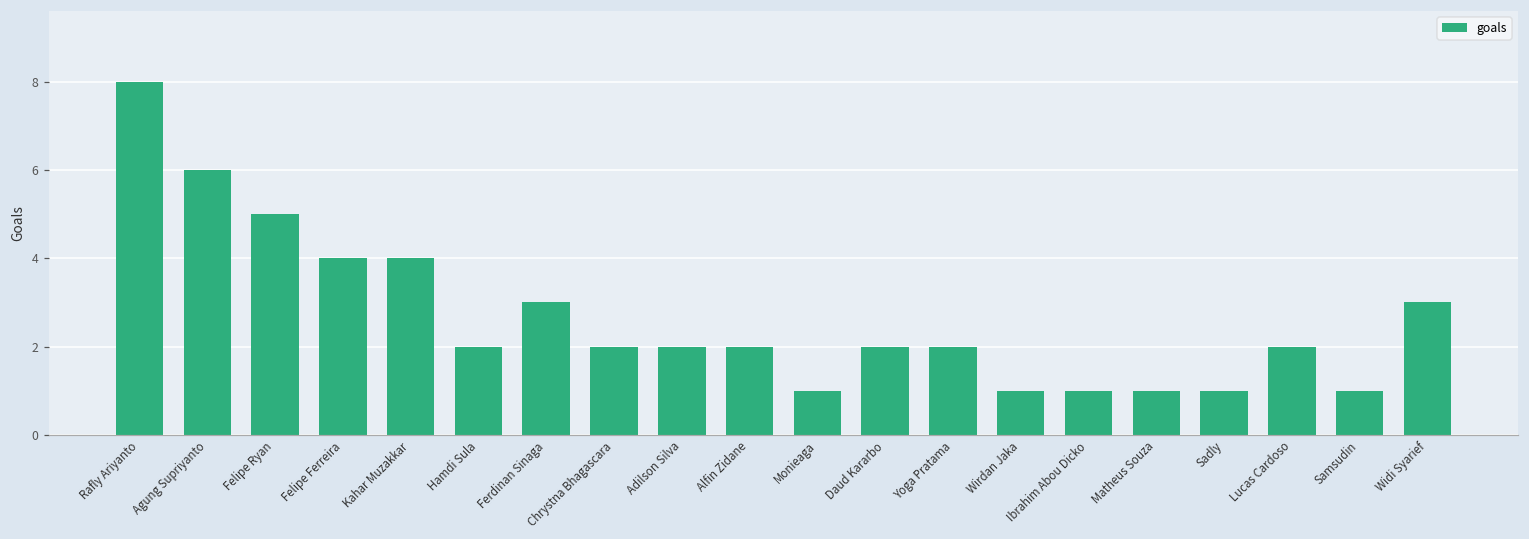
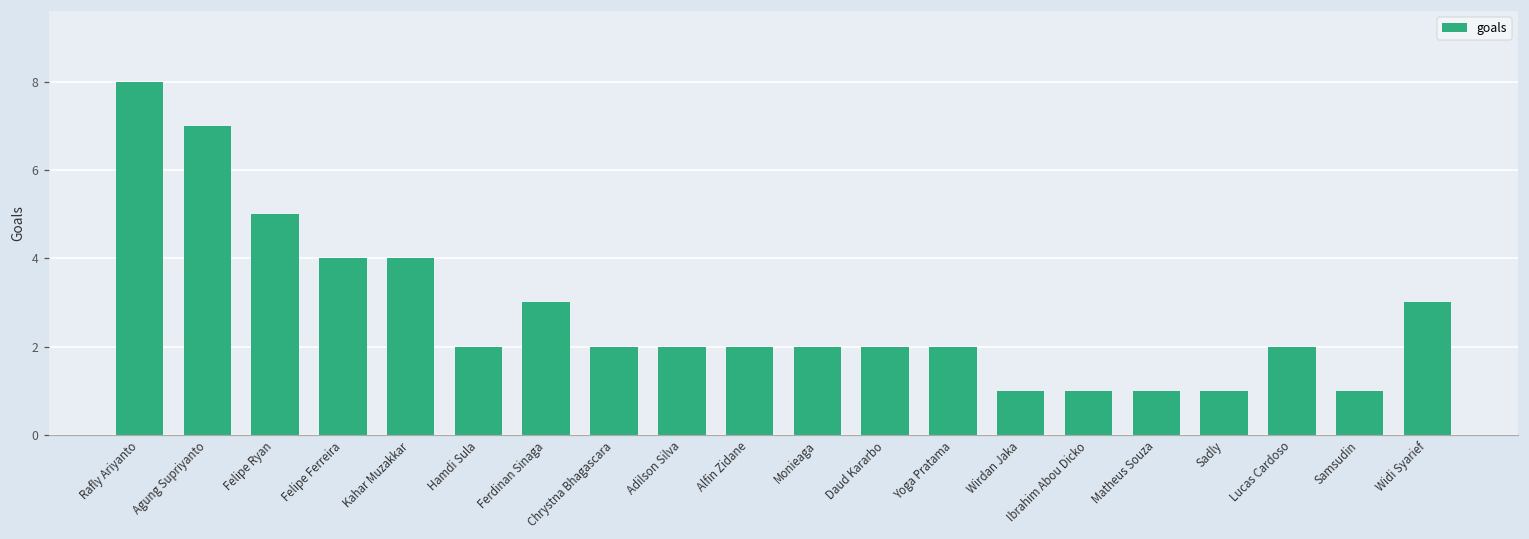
  {
    "Rafly Ariyanto": 8,
-   "Agung Supriyanto": 6,
+   "Agung Supriyanto": 7,
    "Felipe Ryan": 5,
    "Felipe Ferreira": 4,
    "Kahar Muzakkar": 4,
    "Hamdi Sula": 2,
    "Ferdinan Sinaga": 3,
    "Chrystna Bhagascara": 2,
    "Adilson Silva": 2,
    "Alfin Zidane": 2,
-   "Monieaga": 1,
+   "Monieaga": 2,
    "Daud Kararbo": 2,
    "Yoga Pratama": 2,
    "Wirdan Jaka": 1,
    "Ibrahim Abou Dicko": 1,
    "Matheus Souza": 1,
    "Sadly": 1,
    "Lucas Cardoso": 2,
    "Samsudin": 1,
    "Widi Syarief": 3
  }
